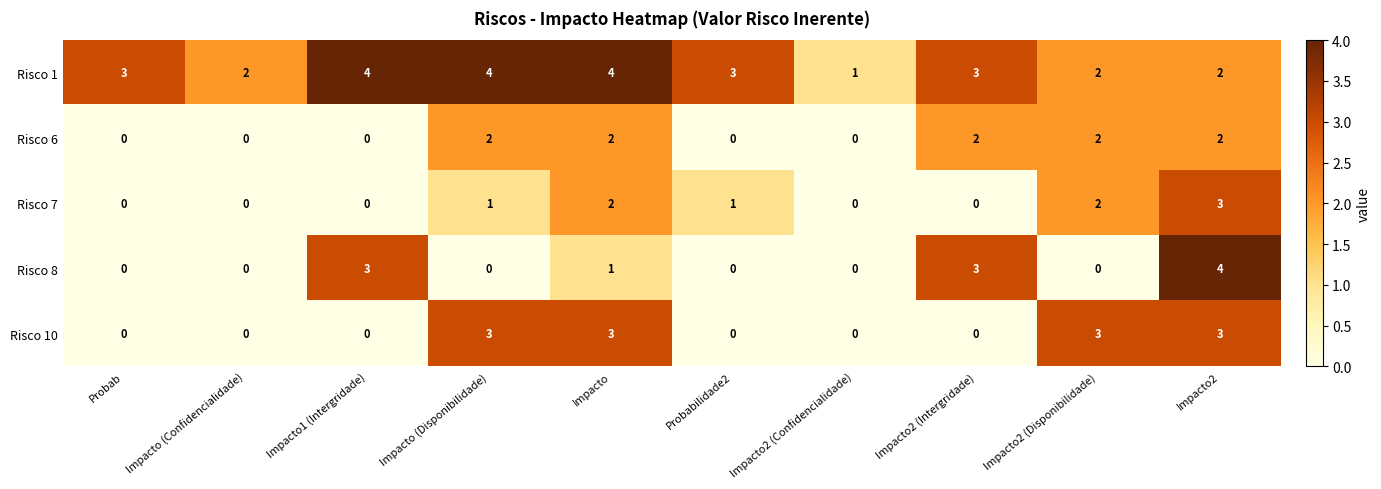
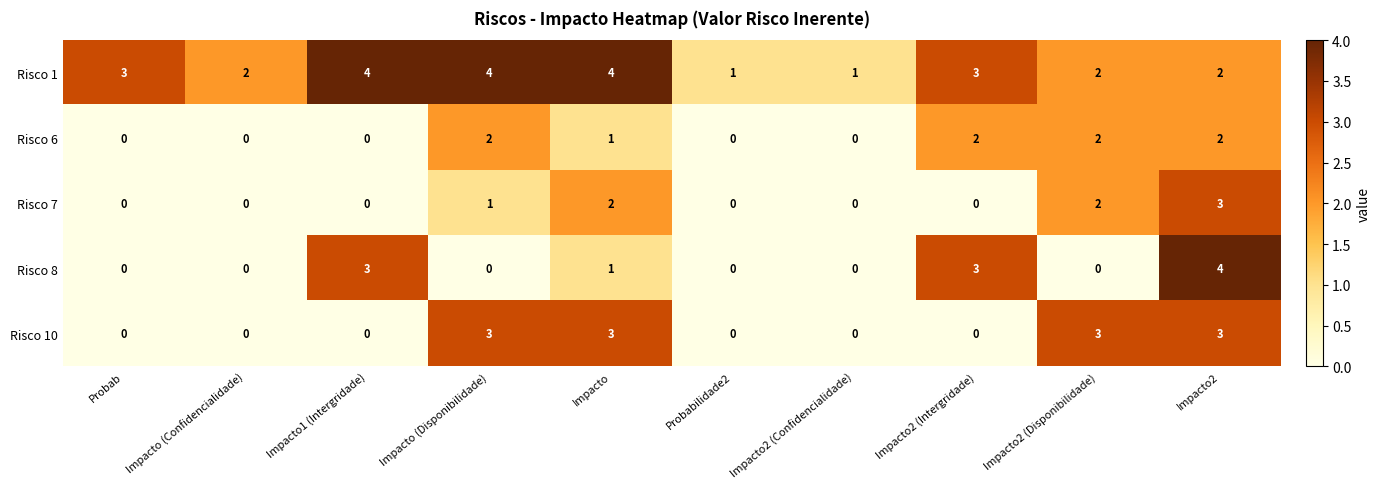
  {
    "Risco 1": {
      "Probab": 3,
      "Impacto (Confidencialidade)": 2,
      "Impacto1 (Intergridade)": 4,
      "Impacto (Disponibilidade)": 4,
      "Impacto": 4,
-     "Probabilidade2": 3,
+     "Probabilidade2": 1,
      "Impacto2 (Confidencialidade)": 1,
      "Impacto2 (Intergridade)": 3,
      "Impacto2 (Disponibilidade)": 2,
      "Impacto2": 2
    },
    "Risco 6": {
      "Probab": 0,
      "Impacto (Confidencialidade)": 0,
      "Impacto1 (Intergridade)": 0,
      "Impacto (Disponibilidade)": 2,
-     "Impacto": 2,
+     "Impacto": 1,
      "Probabilidade2": 0,
      "Impacto2 (Confidencialidade)": 0,
      "Impacto2 (Intergridade)": 2,
      "Impacto2 (Disponibilidade)": 2,
      "Impacto2": 2
    },
    "Risco 7": {
      "Probab": 0,
      "Impacto (Confidencialidade)": 0,
      "Impacto1 (Intergridade)": 0,
      "Impacto (Disponibilidade)": 1,
      "Impacto": 2,
-     "Probabilidade2": 1,
+     "Probabilidade2": 0,
      "Impacto2 (Confidencialidade)": 0,
      "Impacto2 (Intergridade)": 0,
      "Impacto2 (Disponibilidade)": 2,
      "Impacto2": 3
    },
    "Risco 8": {
      "Probab": 0,
      "Impacto (Confidencialidade)": 0,
      "Impacto1 (Intergridade)": 3,
      "Impacto (Disponibilidade)": 0,
      "Impacto": 1,
      "Probabilidade2": 0,
      "Impacto2 (Confidencialidade)": 0,
      "Impacto2 (Intergridade)": 3,
      "Impacto2 (Disponibilidade)": 0,
      "Impacto2": 4
    },
    "Risco 10": {
      "Probab": 0,
      "Impacto (Confidencialidade)": 0,
      "Impacto1 (Intergridade)": 0,
      "Impacto (Disponibilidade)": 3,
      "Impacto": 3,
      "Probabilidade2": 0,
      "Impacto2 (Confidencialidade)": 0,
      "Impacto2 (Intergridade)": 0,
      "Impacto2 (Disponibilidade)": 3,
      "Impacto2": 3
    }
  }
